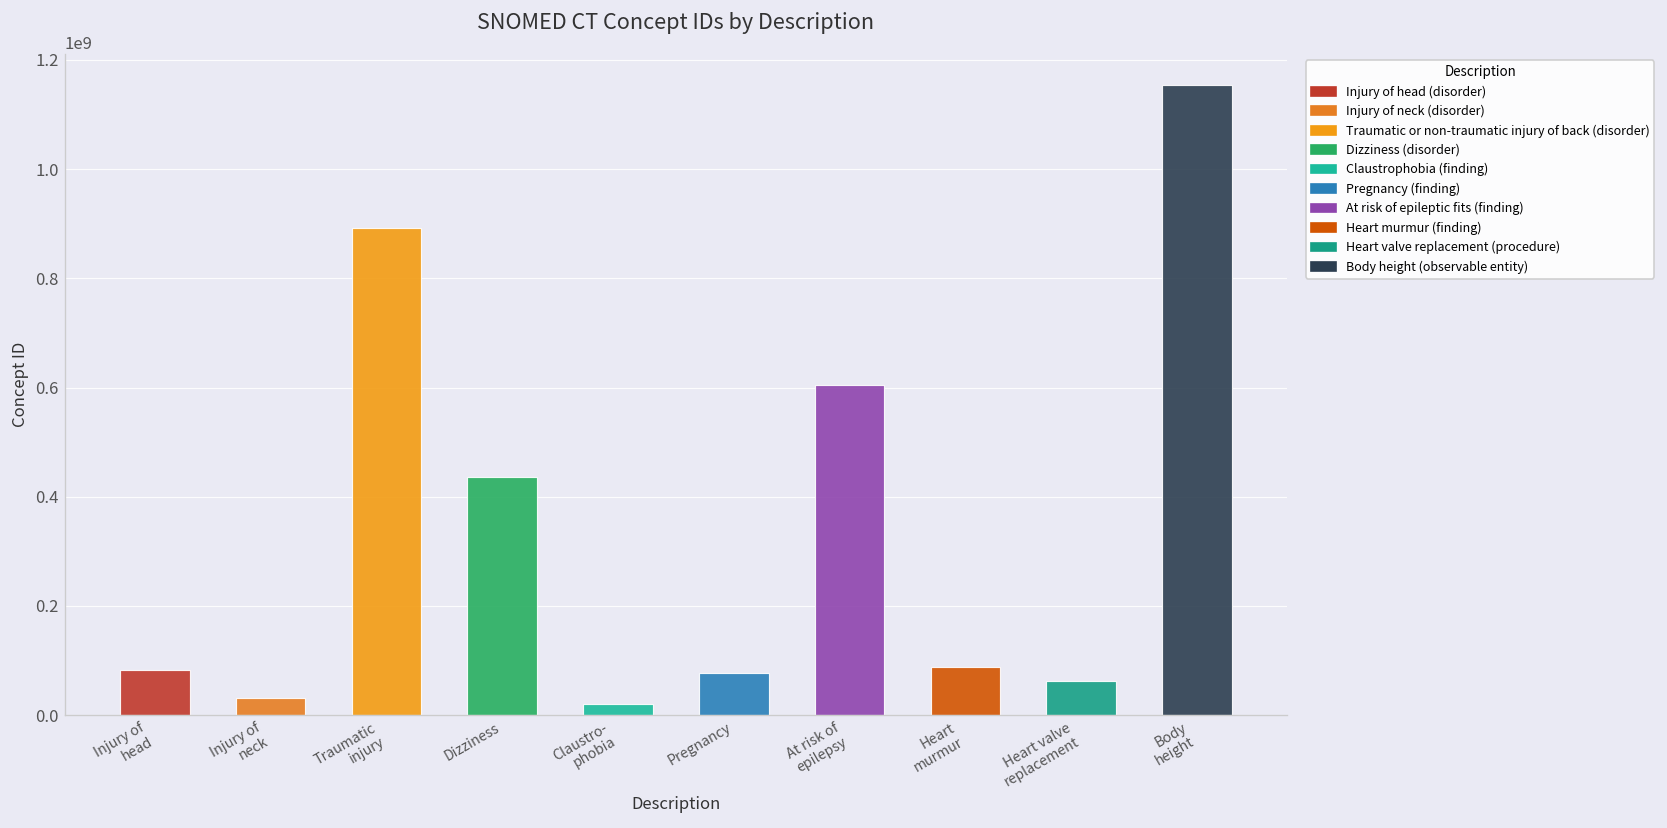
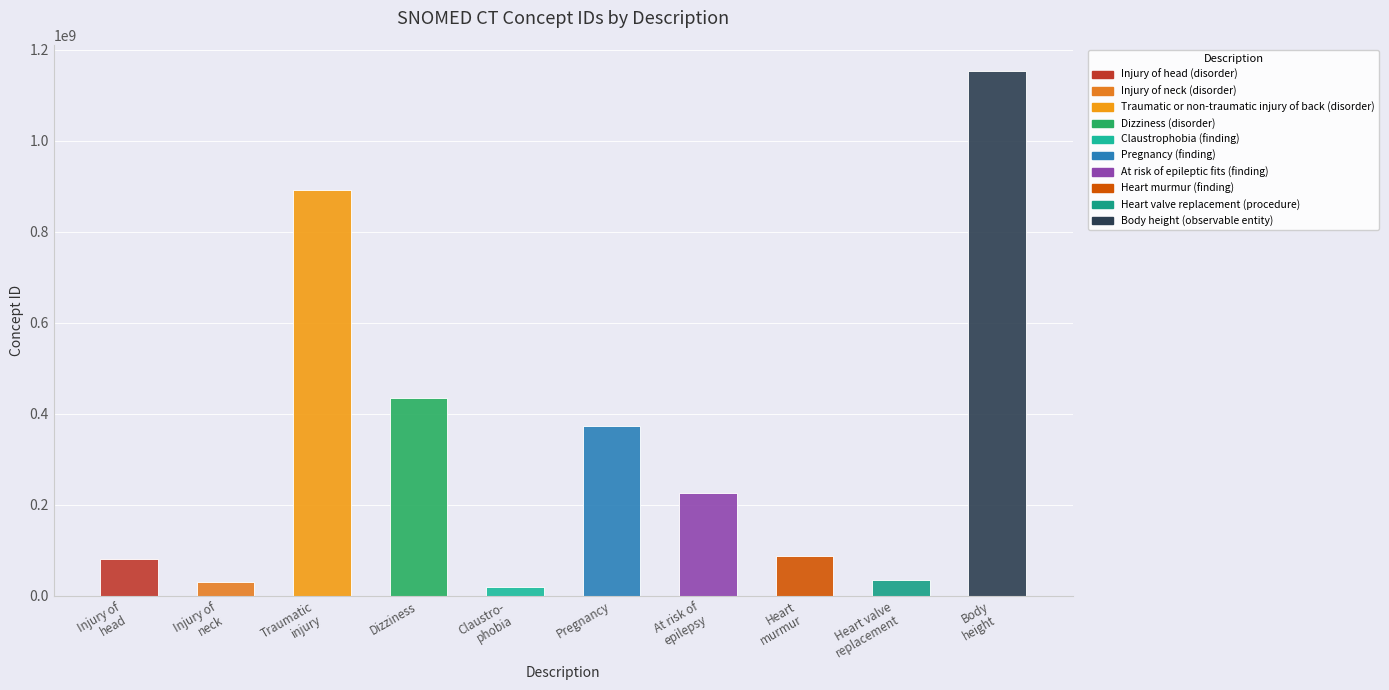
  {
    "Injury of head": 80000000,
    "Injury of neck": 30000000,
    "Traumatic injury": 890000000,
    "Dizziness": 440000000,
    "Claustro- phobia": 20000000,
-   "Pregnancy": 80000000,
-   "At risk of epilepsy": 600000000,
+   "Pregnancy": 370000000,
+   "At risk of epilepsy": 230000000,
    "Heart murmur": 90000000,
-   "Heart valve replacement": 60000000,
+   "Heart valve replacement": 30000000,
    "Body height": 1150000000
  }
